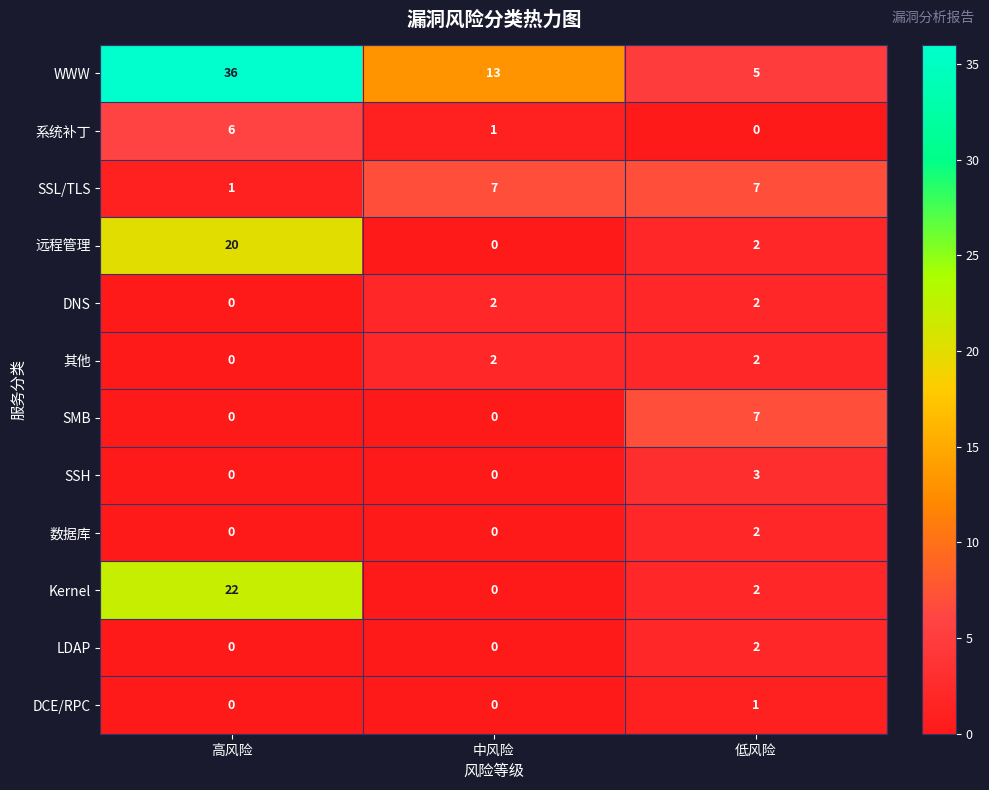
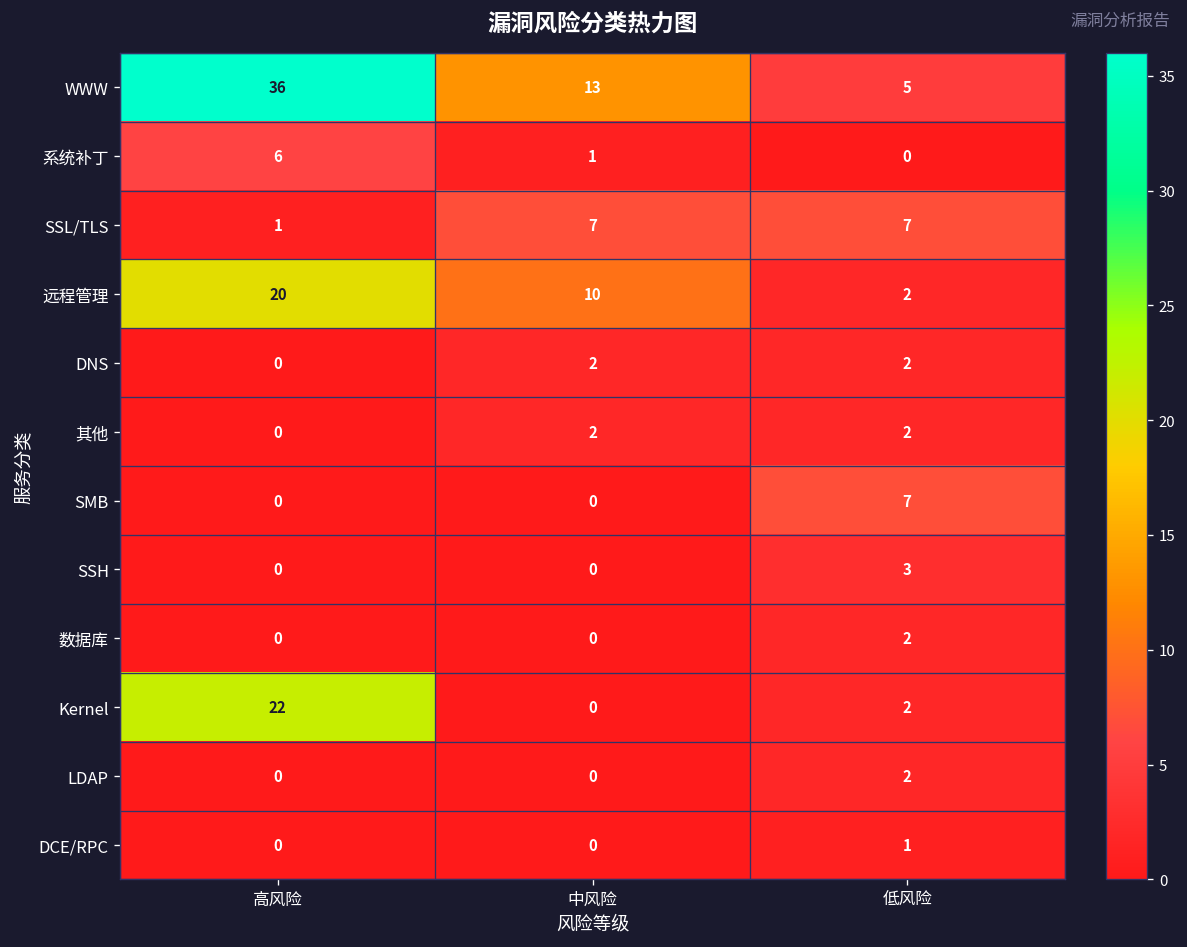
  {
    "WWW": {
      "高风险": 36,
      "中风险": 13,
      "低风险": 5
    },
    "系统补丁": {
      "高风险": 6,
      "中风险": 1,
      "低风险": 0
    },
    "SSL/TLS": {
      "高风险": 1,
      "中风险": 7,
      "低风险": 7
    },
    "远程管理": {
      "高风险": 20,
-     "中风险": 0,
+     "中风险": 10,
      "低风险": 2
    },
    "DNS": {
      "高风险": 0,
      "中风险": 2,
      "低风险": 2
    },
    "其他": {
      "高风险": 0,
      "中风险": 2,
      "低风险": 2
    },
    "SMB": {
      "高风险": 0,
      "中风险": 0,
      "低风险": 7
    },
    "SSH": {
      "高风险": 0,
      "中风险": 0,
      "低风险": 3
    },
    "数据库": {
      "高风险": 0,
      "中风险": 0,
      "低风险": 2
    },
    "Kernel": {
      "高风险": 22,
      "中风险": 0,
      "低风险": 2
    },
    "LDAP": {
      "高风险": 0,
      "中风险": 0,
      "低风险": 2
    },
    "DCE/RPC": {
      "高风险": 0,
      "中风险": 0,
      "低风险": 1
    }
  }
